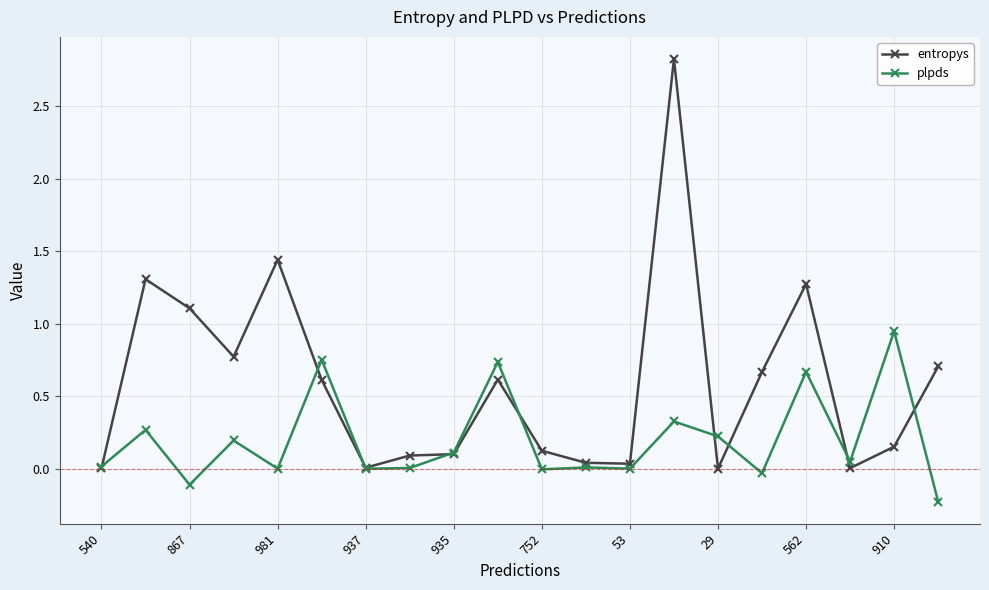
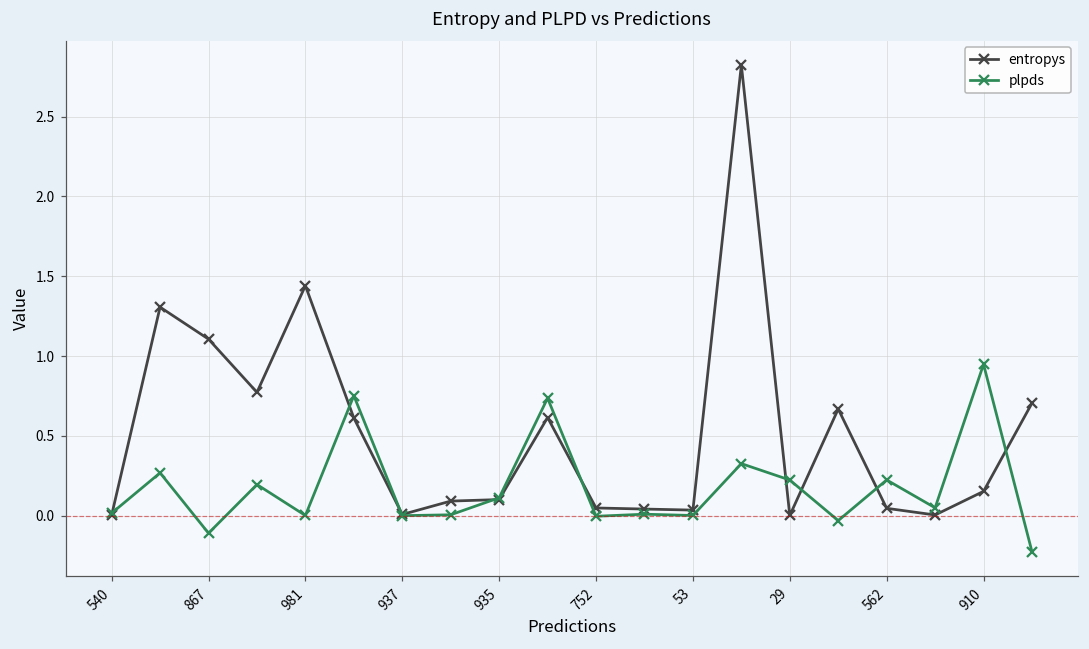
  {
    "entropys": {
      "867": 1.11,
      "981": 1.44,
-     "752": 0.12,
+     "752": 0.05,
      "53": 0.03,
      "29": 0.00,
-     "562": 1.27,
+     "562": 0.05,
      "910": 0.15
    },
    "plpds": {
      "867": -0.11,
      "981": 0.00,
      "752": 0.00,
      "53": 0.00,
      "29": 0.22,
-     "562": 0.67,
+     "562": 0.22,
      "910": 0.95
    }
  }
